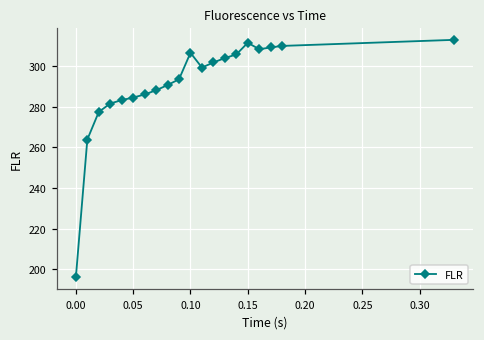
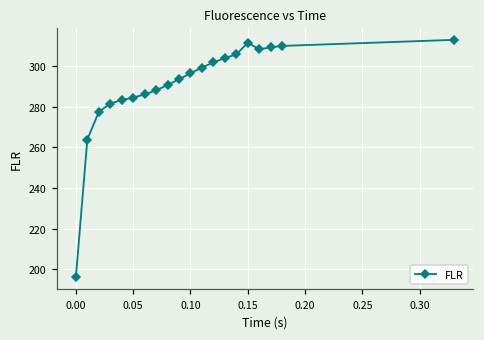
  {
    "0.00": 196,
    "0.05": 284,
-   "0.10": 306,
+   "0.10": 296,
    "0.15": 311
  }
